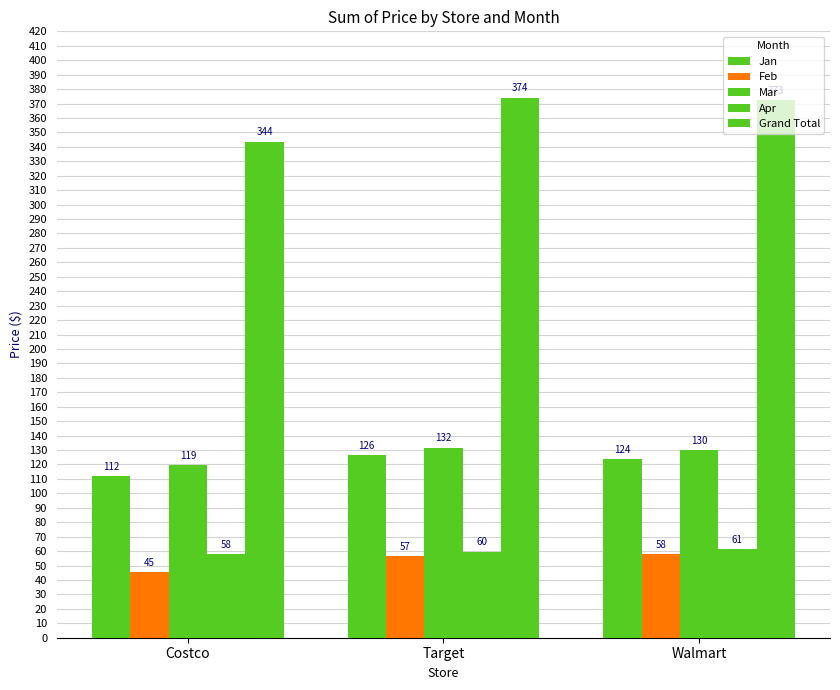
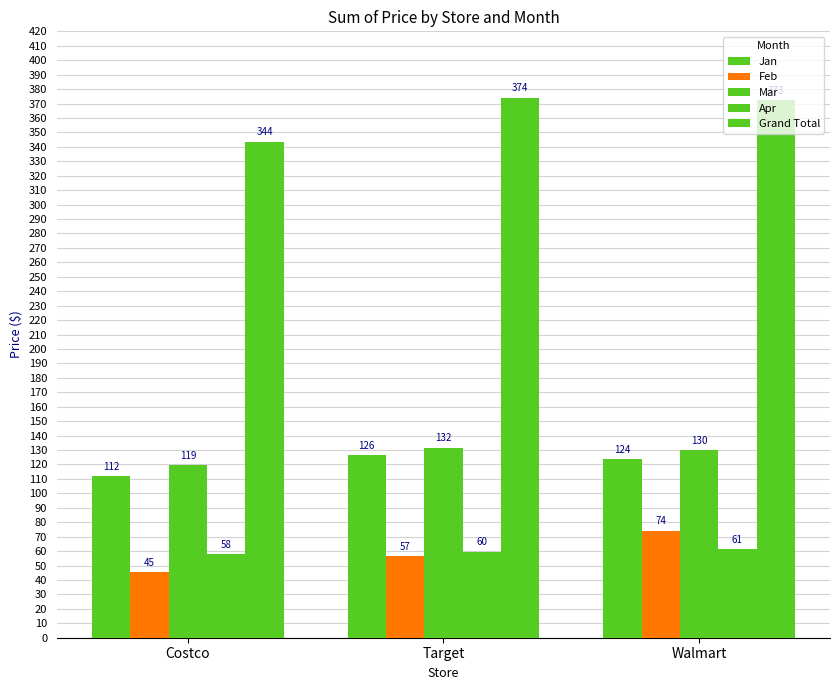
  {
    "Feb": {
      "Costco": 45,
      "Target": 57,
-     "Walmart": 58
+     "Walmart": 74
    }
  }
